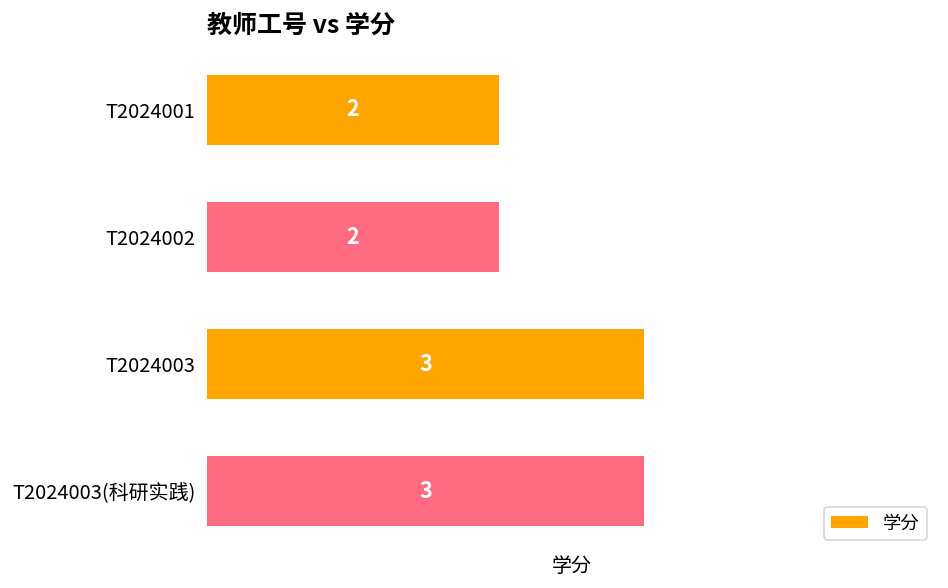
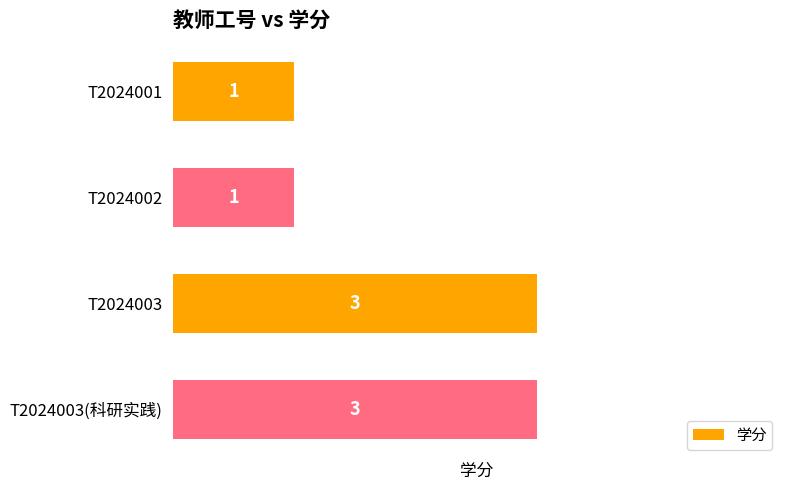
  {
-   "T2024001": 2,
-   "T2024002": 2,
+   "T2024001": 1,
+   "T2024002": 1,
    "T2024003": 3,
    "T2024003(科研实践)": 3
  }
